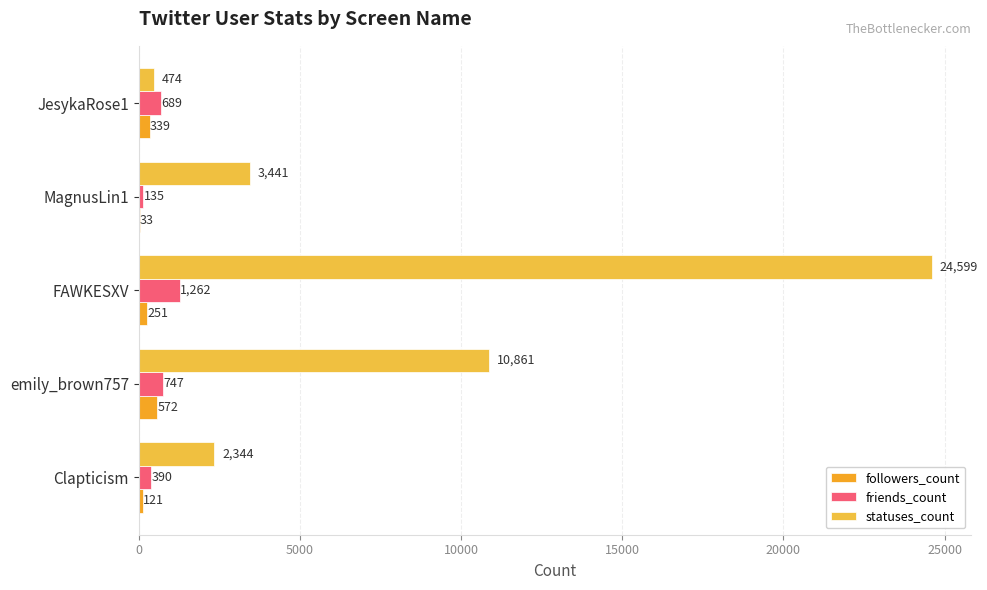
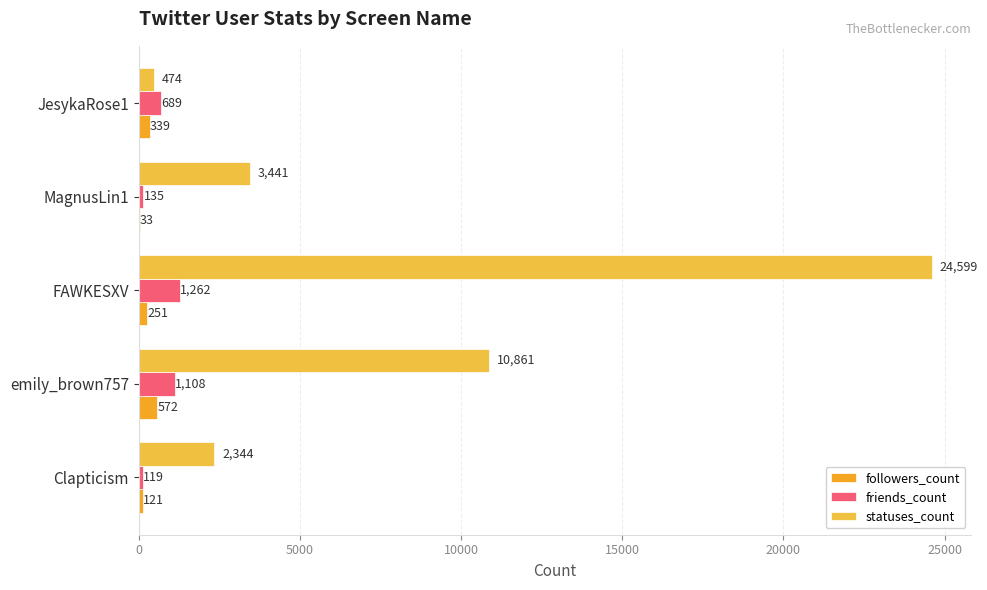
  {
    "friends_count": {
      "JesykaRose1": "689",
      "MagnusLin1": "135",
      "FAWKESXV": "1,262",
-     "emily_brown757": "747",
-     "Clapticism": "390"
+     "emily_brown757": "1,108",
+     "Clapticism": "119"
    }
  }
